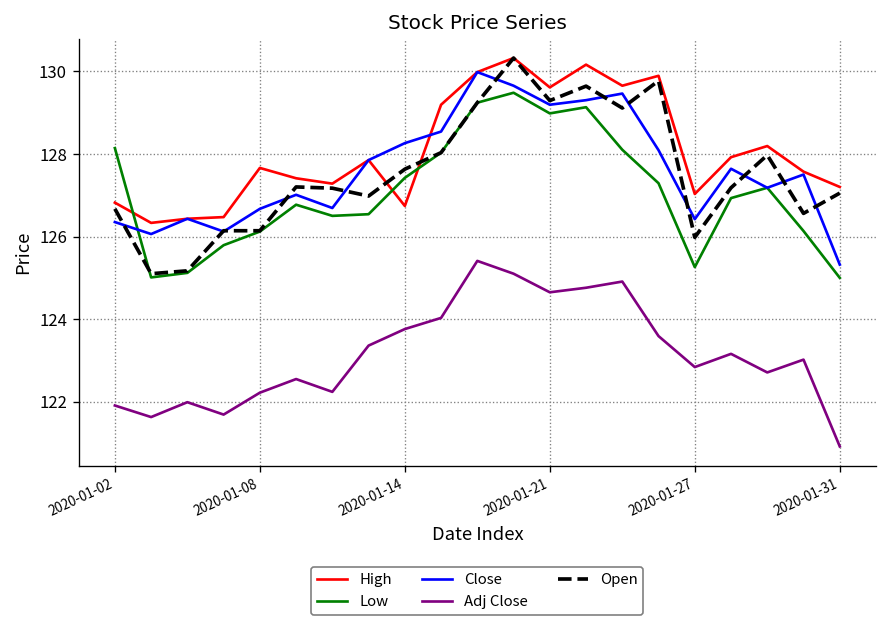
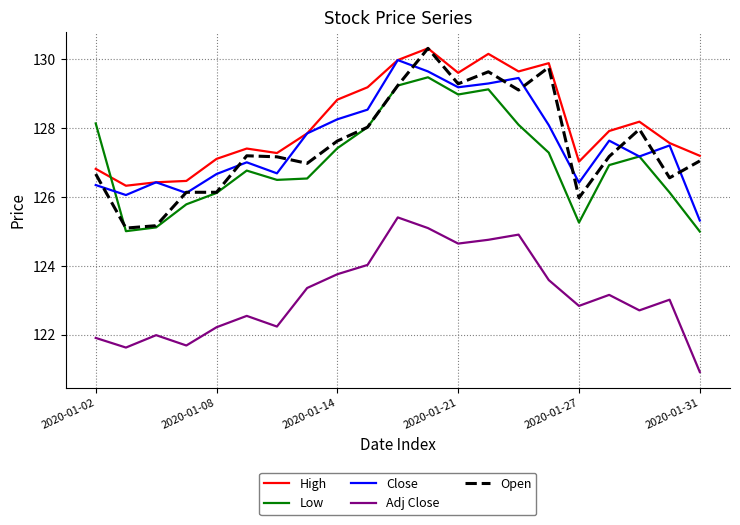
  {
    "High": {
      "2020-01-02": 126.8,
-     "2020-01-08": 127.7,
-     "2020-01-14": 126.7,
+     "2020-01-08": 127.1,
+     "2020-01-14": 128.8,
      "2020-01-21": 129.6,
      "2020-01-27": 127.0,
      "2020-01-31": 127.2
    },
    "Low": {
      "2020-01-02": 128.1,
      "2020-01-14": 127.4,
      "2020-01-21": 129.0,
      "2020-01-27": 125.3,
      "2020-01-31": 125.0
    },
    "Close": {
      "2020-01-02": 126.4,
      "2020-01-08": 126.7,
      "2020-01-14": 128.3,
      "2020-01-21": 129.2,
      "2020-01-27": 126.4,
      "2020-01-31": 125.3
    },
    "Adj Close": {
      "2020-01-02": 121.9,
      "2020-01-08": 122.2,
      "2020-01-14": 123.8,
      "2020-01-21": 124.7,
      "2020-01-27": 122.8,
      "2020-01-31": 120.9
    },
    "Open": {
      "2020-01-02": 126.7,
      "2020-01-14": 127.6,
      "2020-01-21": 129.3,
      "2020-01-27": 126.0,
      "2020-01-31": 127.1
    }
  }
